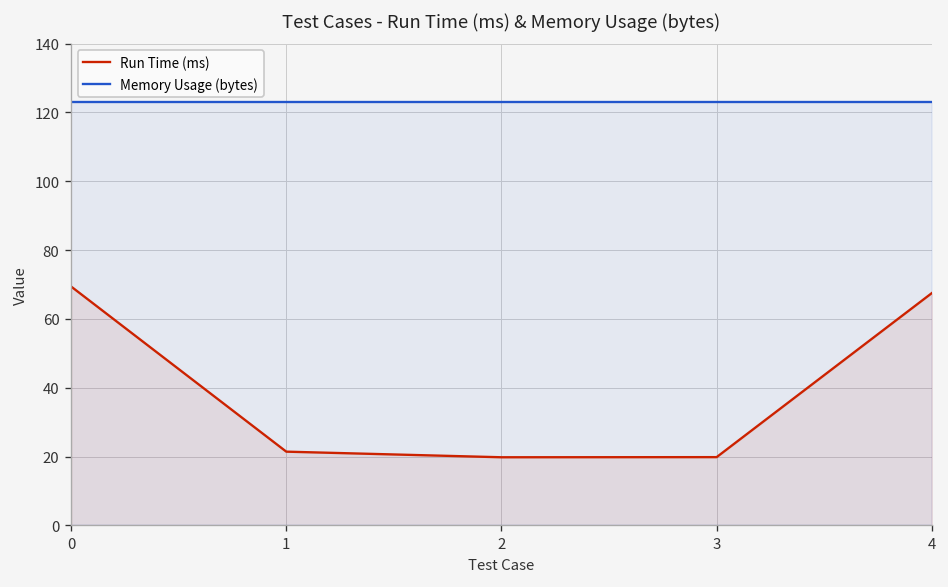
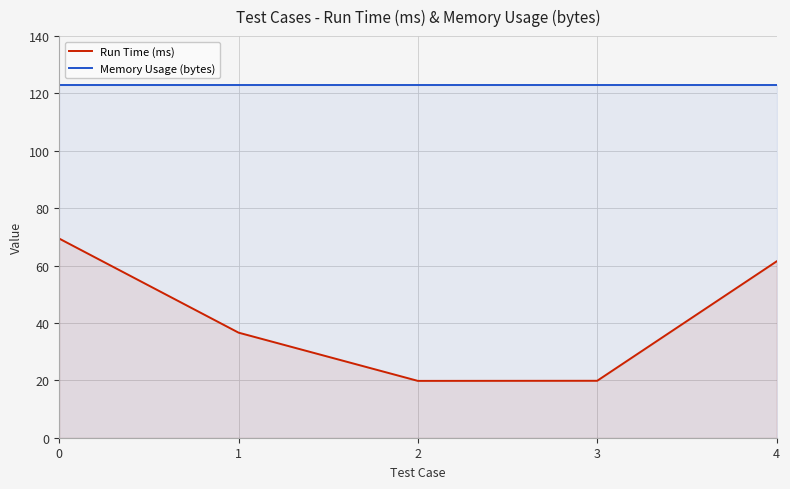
  {
    "Run Time (ms)": {
      "0": 69,
-     "1": 21,
+     "1": 37,
      "2": 20,
      "3": 20,
-     "4": 67
+     "4": 61
    },
    "Memory Usage (bytes)": {
      "0": 123,
      "1": 123,
      "2": 123,
      "3": 123,
      "4": 123
    }
  }
